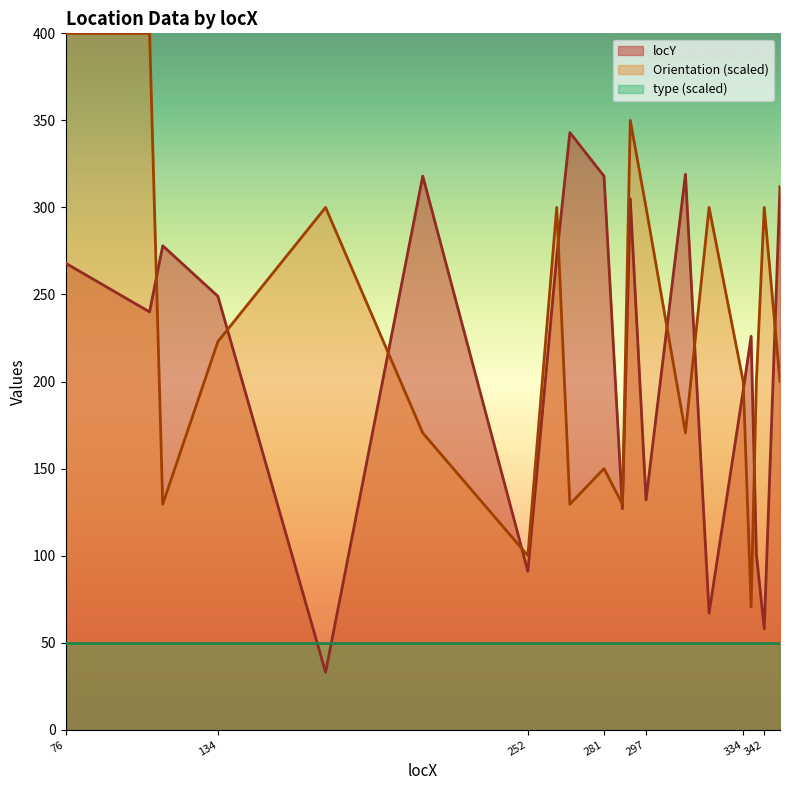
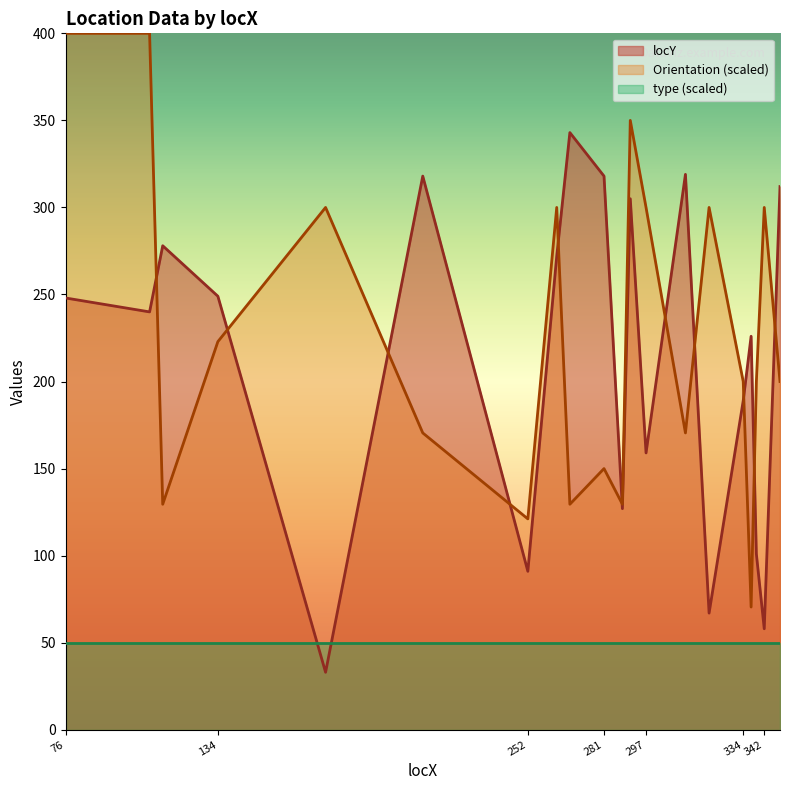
  {
    "locY": {
-     "76": 268,
+     "76": 248,
      "134": 249,
      "252": 91,
      "281": 318,
-     "297": 132,
-     "334": 195,
+     "297": 159,
+     "334": 189,
      "342": 58
    },
    "Orientation (scaled)": {
      "76": 400,
      "134": 223,
-     "252": 100,
+     "252": 121,
      "281": 150,
      "297": 300,
      "334": 200,
      "342": 300
    },
    "type (scaled)": {
      "76": 50,
      "134": 50,
      "252": 50,
      "281": 50,
      "297": 50,
      "334": 50,
      "342": 50
    }
  }
